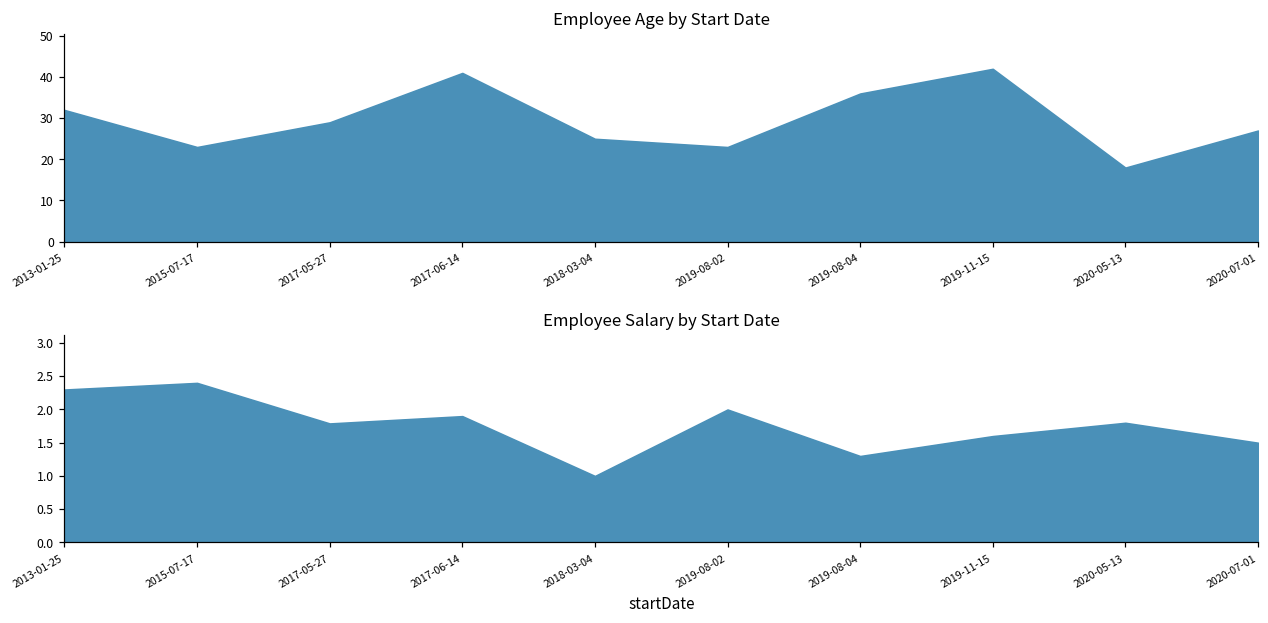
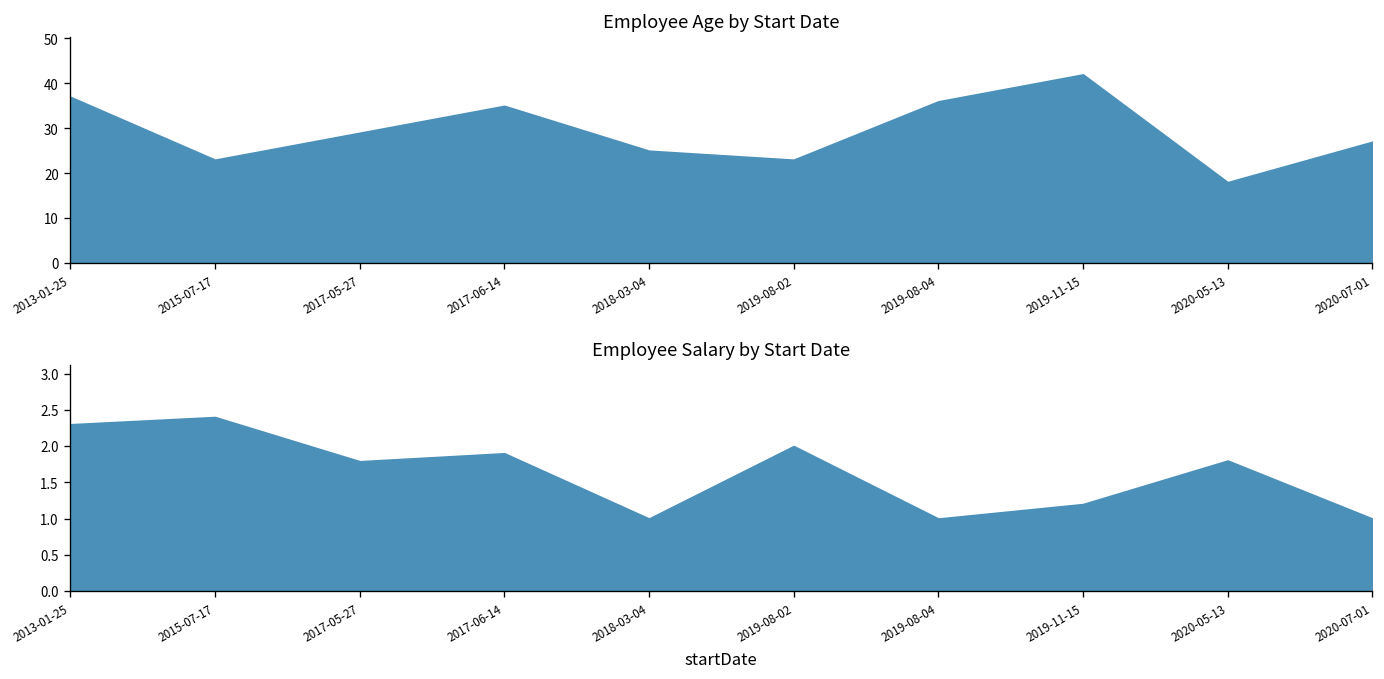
  {
    "Employee Age by Start Date": {
-     "2013-01-25": 32,
+     "2013-01-25": 37,
      "2015-07-17": 23,
      "2017-05-27": 29,
-     "2017-06-14": 41,
+     "2017-06-14": 35,
      "2018-03-04": 25,
      "2019-08-02": 23,
      "2019-08-04": 36,
      "2019-11-15": 42,
      "2020-05-13": 18,
      "2020-07-01": 27
    },
    "Employee Salary by Start Date": {
      "2013-01-25": 2.3,
      "2015-07-17": 2.4,
      "2017-05-27": 1.8,
      "2017-06-14": 1.9,
      "2018-03-04": 1.0,
      "2019-08-02": 2.0,
-     "2019-08-04": 1.3,
-     "2019-11-15": 1.6,
+     "2019-08-04": 1.0,
+     "2019-11-15": 1.2,
      "2020-05-13": 1.8,
-     "2020-07-01": 1.5
+     "2020-07-01": 1.0
    }
  }
